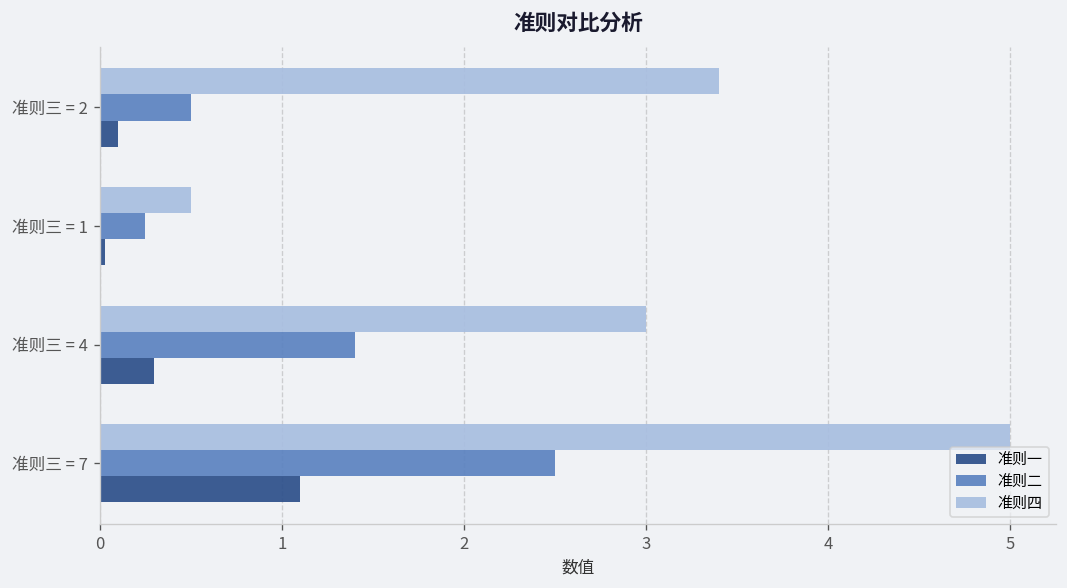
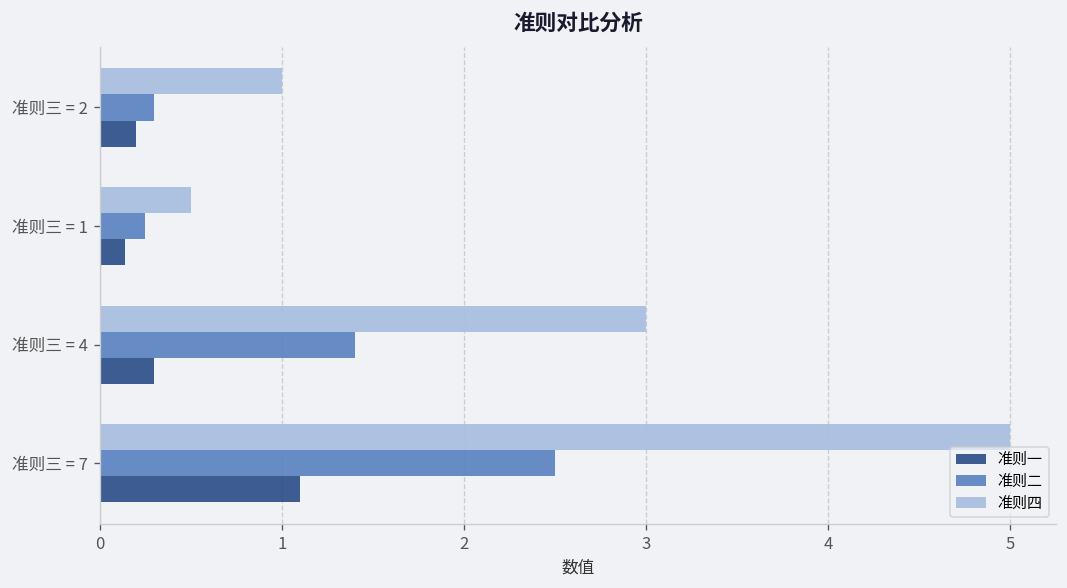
  {
    "准则一": {
-     "准则三 = 2": 0.1,
-     "准则三 = 1": 0.03,
+     "准则三 = 2": 0.2,
+     "准则三 = 1": 0.14,
      "准则三 = 4": 0.30,
      "准则三 = 7": 1.10
    },
    "准则二": {
-     "准则三 = 2": 0.5,
+     "准则三 = 2": 0.3,
      "准则三 = 1": 0.25,
      "准则三 = 4": 1.4,
      "准则三 = 7": 2.5
    },
    "准则四": {
-     "准则三 = 2": 3.4,
+     "准则三 = 2": 1.0,
      "准则三 = 1": 0.5,
      "准则三 = 4": 3.0,
      "准则三 = 7": 5.0
    }
  }
